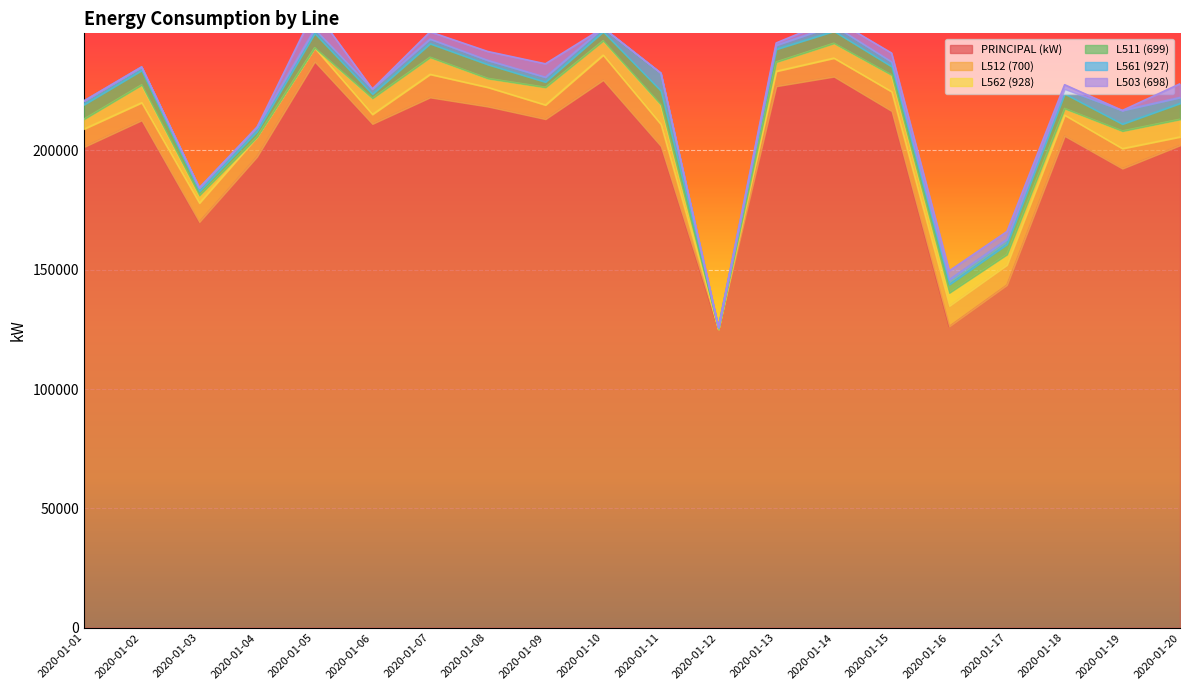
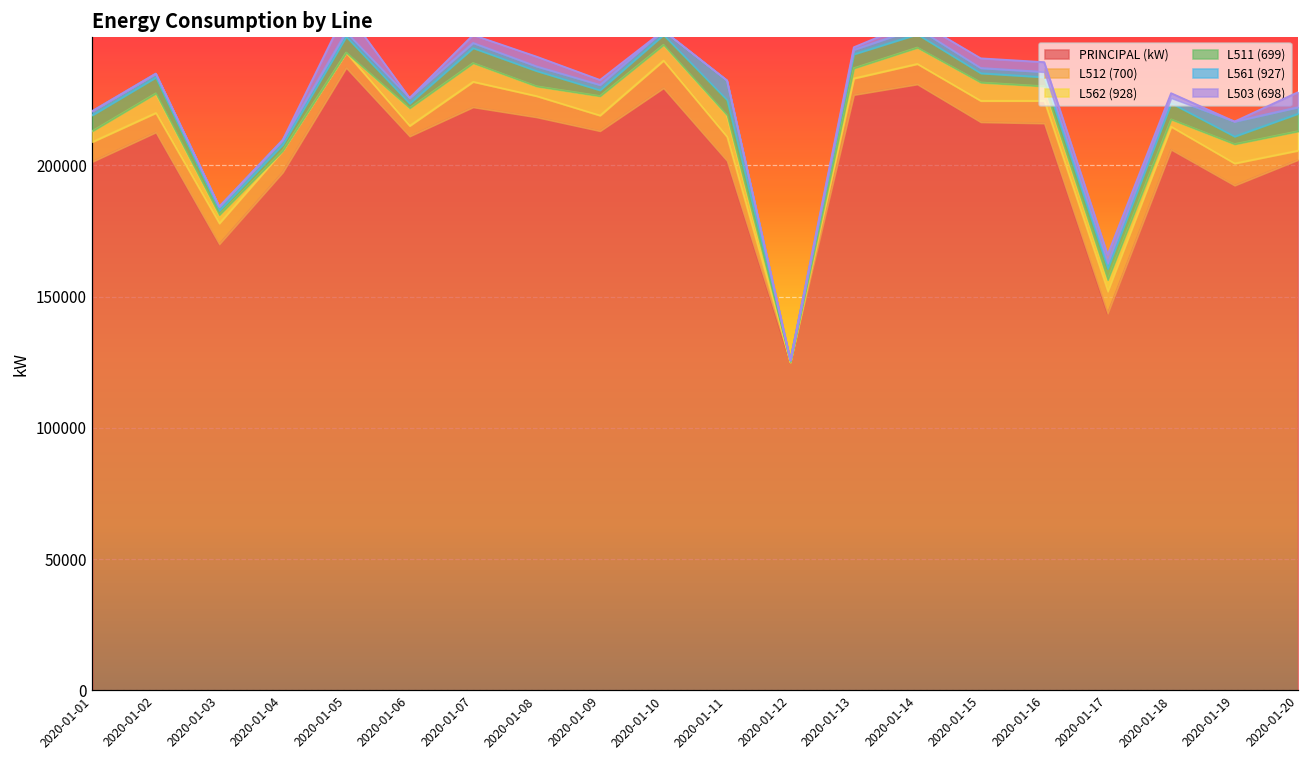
  {
    "PRINCIPAL (kW)": {
      "2020-01-01": 201000,
      "2020-01-02": 213000,
      "2020-01-03": 170000,
      "2020-01-04": 197000,
      "2020-01-05": 237000,
      "2020-01-06": 211000,
      "2020-01-07": 222000,
      "2020-01-08": 218000,
      "2020-01-09": 213000,
      "2020-01-10": 229000,
      "2020-01-11": 202000,
      "2020-01-13": 227000,
      "2020-01-14": 231000,
      "2020-01-15": 217000,
-     "2020-01-16": 126000,
+     "2020-01-16": 216000,
      "2020-01-17": 144000,
      "2020-01-18": 206000,
      "2020-01-19": 192000,
      "2020-01-20": 202000
    },
    "L511 (699)": {
      "2020-01-01": 6000,
      "2020-01-02": 6000,
      "2020-01-03": 2000,
      "2020-01-04": 2000,
      "2020-01-05": 6000,
      "2020-01-06": 2000,
      "2020-01-07": 6000,
      "2020-01-08": 6000,
      "2020-01-09": 2000,
      "2020-01-10": 4000,
      "2020-01-11": 6000,
      "2020-01-13": 5000,
      "2020-01-15": 4000,
      "2020-01-17": 4000,
      "2020-01-19": 3000,
      "2020-01-20": 7000
    },
    "L561 (927)": {
      "2020-01-07": 2000,
      "2020-01-08": 2000,
      "2020-01-09": 2000,
      "2020-01-15": 2000,
      "2020-01-17": 2000,
      "2020-01-20": 2000
    },
    "L503 (698)": {
      "2020-01-07": 3000,
      "2020-01-08": 4000,
-     "2020-01-09": 6000,
+     "2020-01-09": 2000,
      "2020-01-15": 4000,
      "2020-01-17": 3000,
      "2020-01-20": 6000
    }
  }
